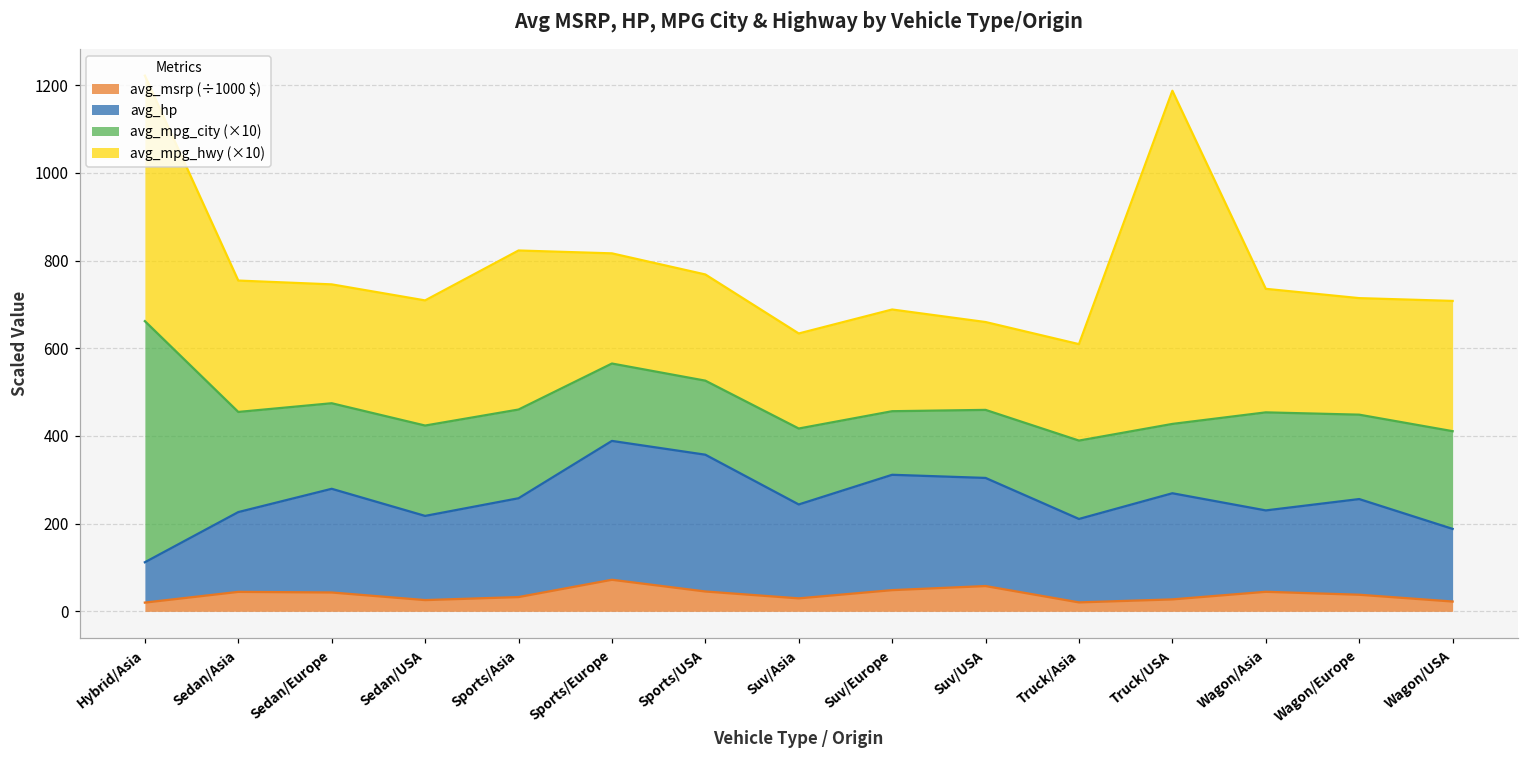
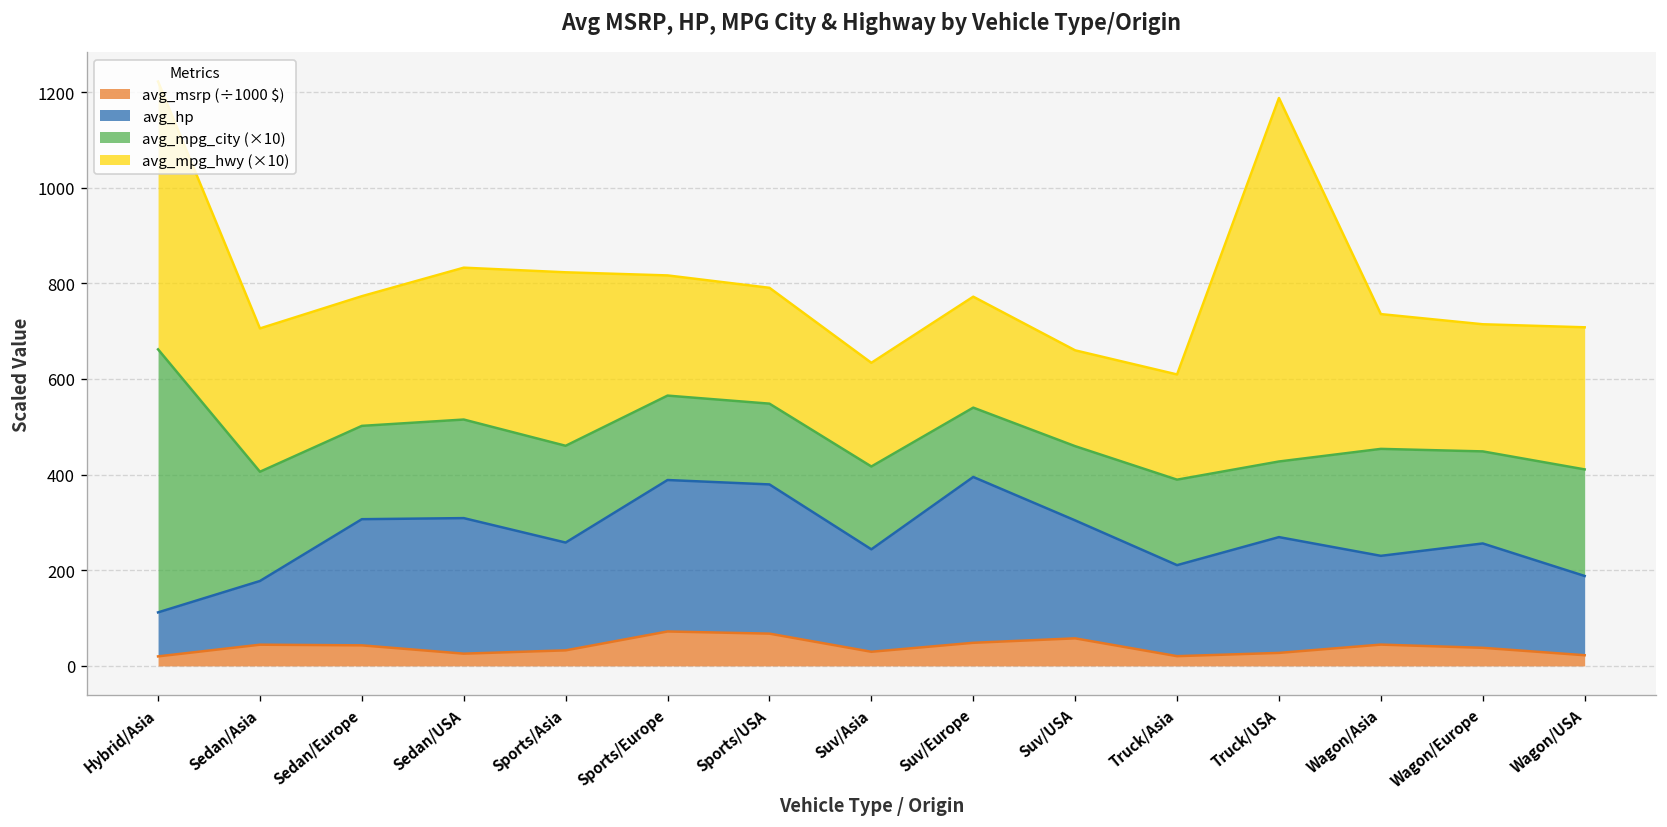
  {
    "avg_msrp (÷1000 $)": {
      "Hybrid/Asia": 20,
      "Sedan/Asia": 40,
      "Sedan/Europe": 40,
      "Sedan/USA": 30,
      "Sports/Asia": 30,
      "Sports/Europe": 70,
-     "Sports/USA": 50,
+     "Sports/USA": 70,
      "Suv/Asia": 30,
      "Suv/Europe": 50,
      "Suv/USA": 60,
      "Truck/Asia": 20,
      "Truck/USA": 30,
      "Wagon/Asia": 40,
      "Wagon/Europe": 40,
      "Wagon/USA": 20
    },
    "avg_hp": {
      "Hybrid/Asia": 90,
-     "Sedan/Asia": 180,
-     "Sedan/Europe": 240,
-     "Sedan/USA": 190,
+     "Sedan/Asia": 130,
+     "Sedan/Europe": 260,
+     "Sedan/USA": 280,
      "Sports/Asia": 230,
      "Sports/Europe": 320,
      "Sports/USA": 310,
      "Suv/Asia": 210,
-     "Suv/Europe": 260,
+     "Suv/Europe": 350,
      "Suv/USA": 250,
      "Truck/Asia": 190,
      "Truck/USA": 240,
      "Wagon/Asia": 190,
      "Wagon/Europe": 220,
      "Wagon/USA": 170
    },
    "avg_mpg_city (×10)": {
      "Hybrid/Asia": 550,
      "Sedan/Asia": 230,
      "Sedan/Europe": 200,
      "Sedan/USA": 210,
      "Sports/Asia": 200,
      "Sports/Europe": 180,
      "Sports/USA": 170,
      "Suv/Asia": 170,
      "Suv/Europe": 150,
      "Suv/USA": 160,
      "Truck/Asia": 180,
      "Truck/USA": 160,
      "Wagon/Asia": 220,
      "Wagon/Europe": 190,
      "Wagon/USA": 220
    },
    "avg_mpg_hwy (×10)": {
      "Sedan/Asia": 300,
      "Sedan/Europe": 270,
-     "Sedan/USA": 290,
+     "Sedan/USA": 320,
      "Sports/Asia": 360,
      "Sports/Europe": 250,
      "Sports/USA": 240,
      "Suv/Asia": 220,
      "Suv/Europe": 230,
      "Suv/USA": 200,
      "Truck/Asia": 220,
      "Truck/USA": 760,
      "Wagon/Asia": 280,
      "Wagon/Europe": 270,
      "Wagon/USA": 300
    }
  }
